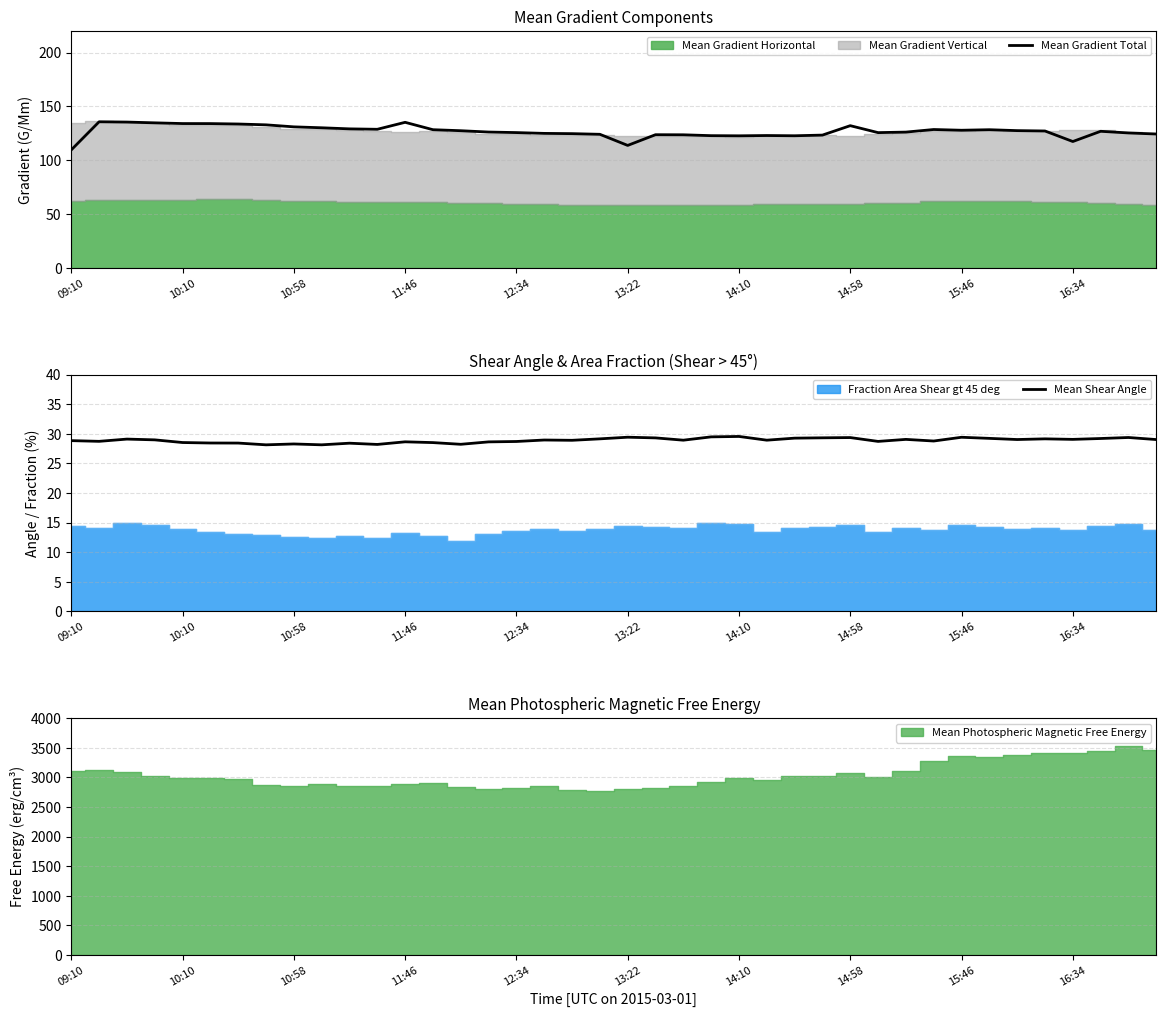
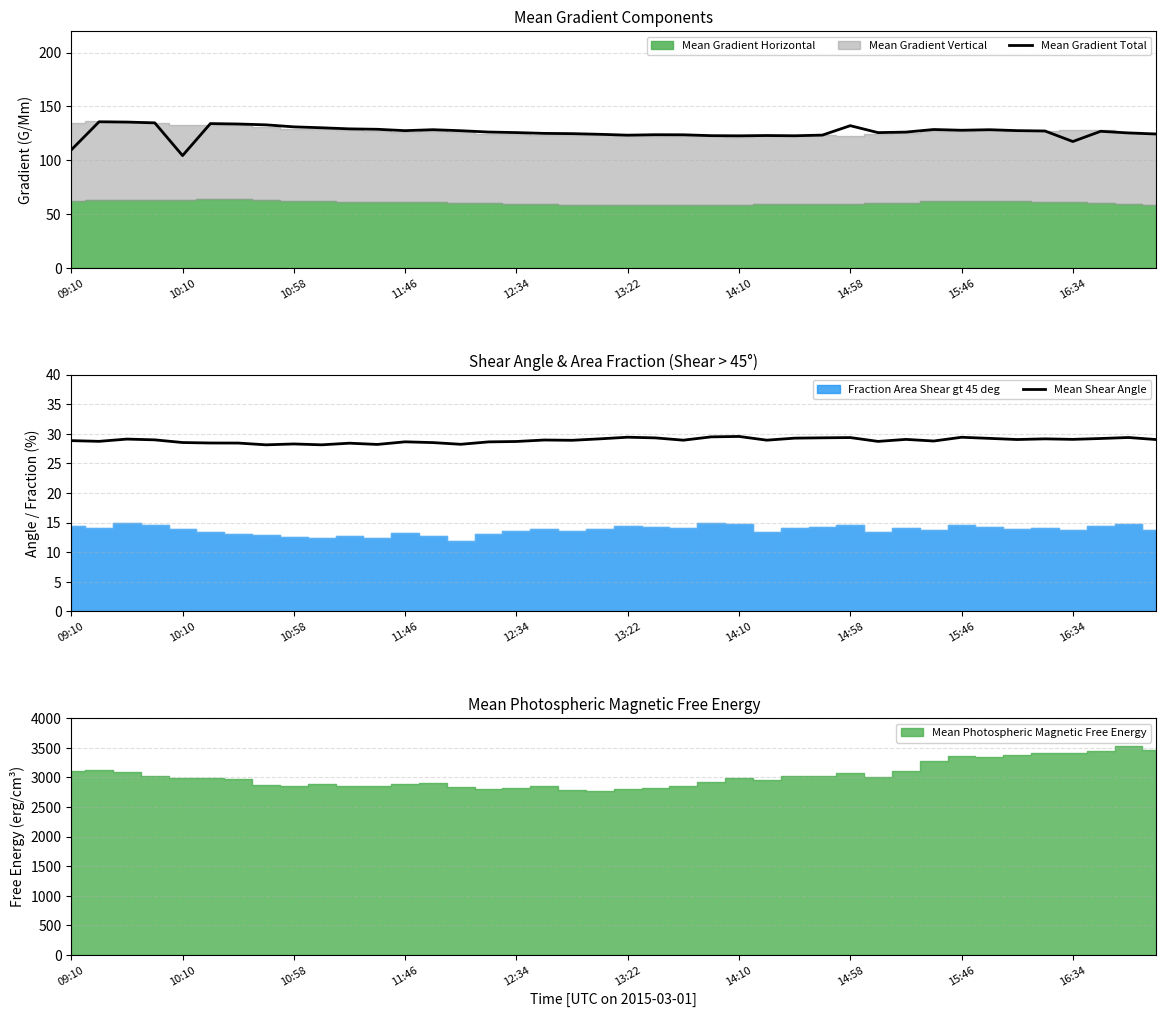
  {
    "Mean Gradient Components": {
      "Mean Gradient Total": {
        "09:10": 110,
-       "10:10": 134,
+       "10:10": 104,
        "10:58": 131,
-       "11:46": 135,
+       "11:46": 127,
        "12:34": 126,
-       "13:22": 114,
+       "13:22": 123,
        "14:10": 123,
        "14:58": 132,
        "15:46": 128,
        "16:34": 117
      }
    },
    "Shear Angle & Area Fraction (Shear > 45°)": {
      "Mean Shear Angle": {
        "09:10": 29,
        "10:10": 29,
        "10:58": 28,
        "11:46": 29,
        "12:34": 29,
        "13:22": 29,
        "14:10": 30,
        "14:58": 29,
        "15:46": 29,
        "16:34": 29
      }
    }
  }
